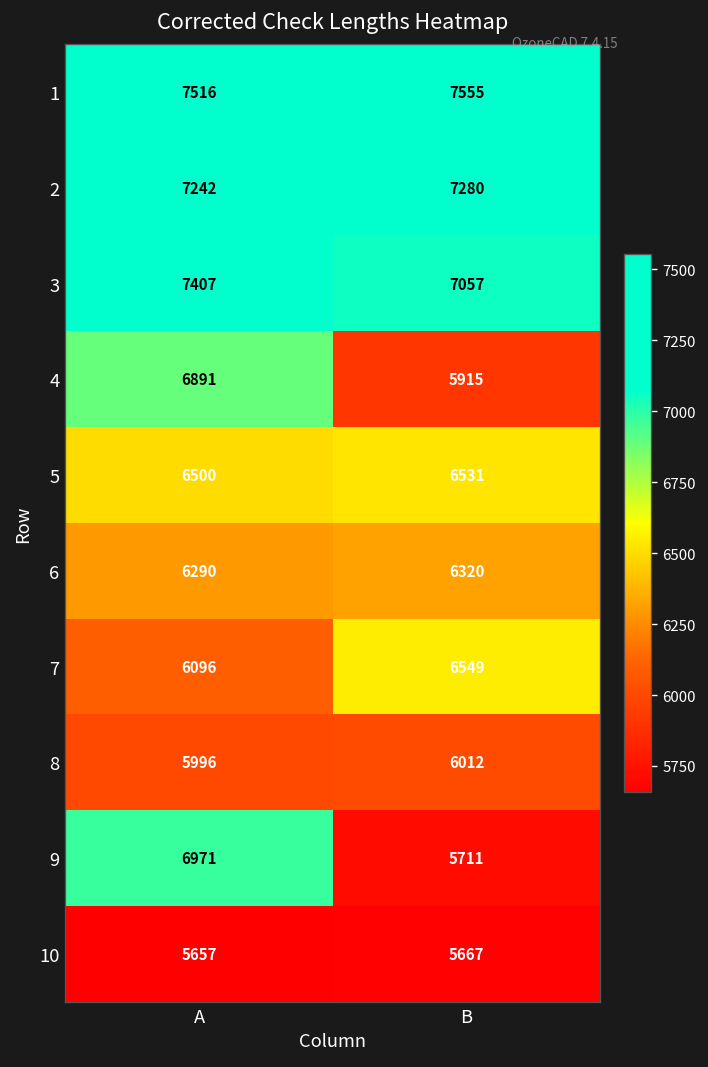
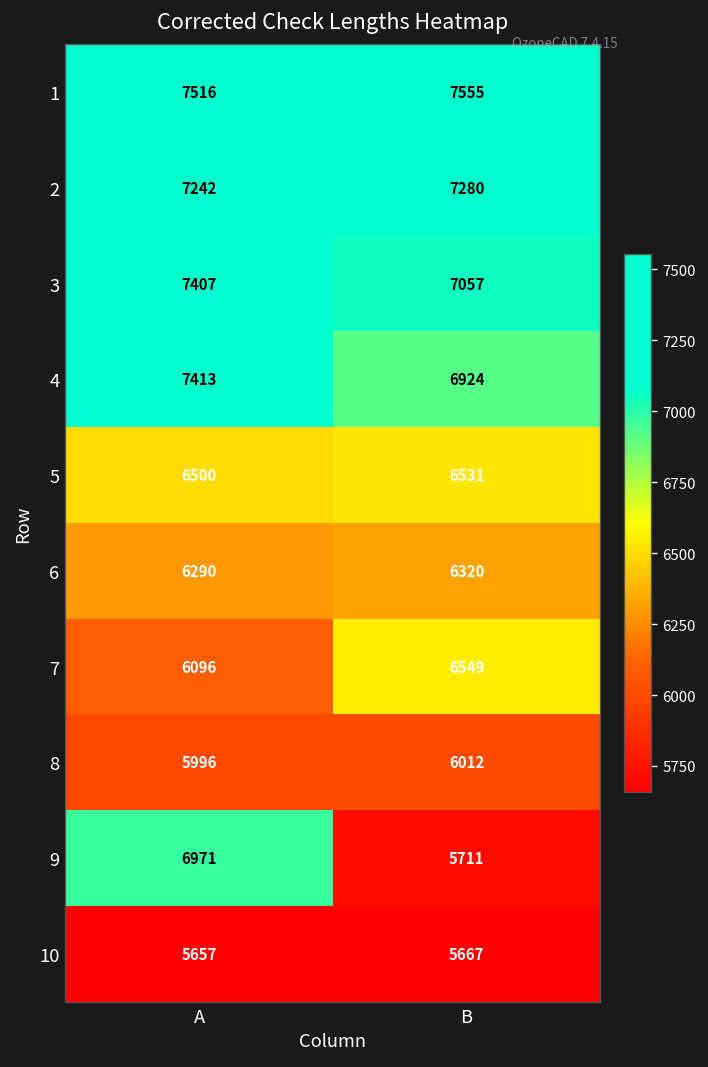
  {
    "1": {
      "A": 7516,
      "B": 7555
    },
    "2": {
      "A": 7242,
      "B": 7280
    },
    "3": {
      "A": 7407,
      "B": 7057
    },
    "4": {
-     "A": 6891,
-     "B": 5915
+     "A": 7413,
+     "B": 6924
    },
    "5": {
      "A": 6500,
      "B": 6531
    },
    "6": {
      "A": 6290,
      "B": 6320
    },
    "7": {
      "A": 6096,
      "B": 6549
    },
    "8": {
      "A": 5996,
      "B": 6012
    },
    "9": {
      "A": 6971,
      "B": 5711
    },
    "10": {
      "A": 5657,
      "B": 5667
    }
  }
